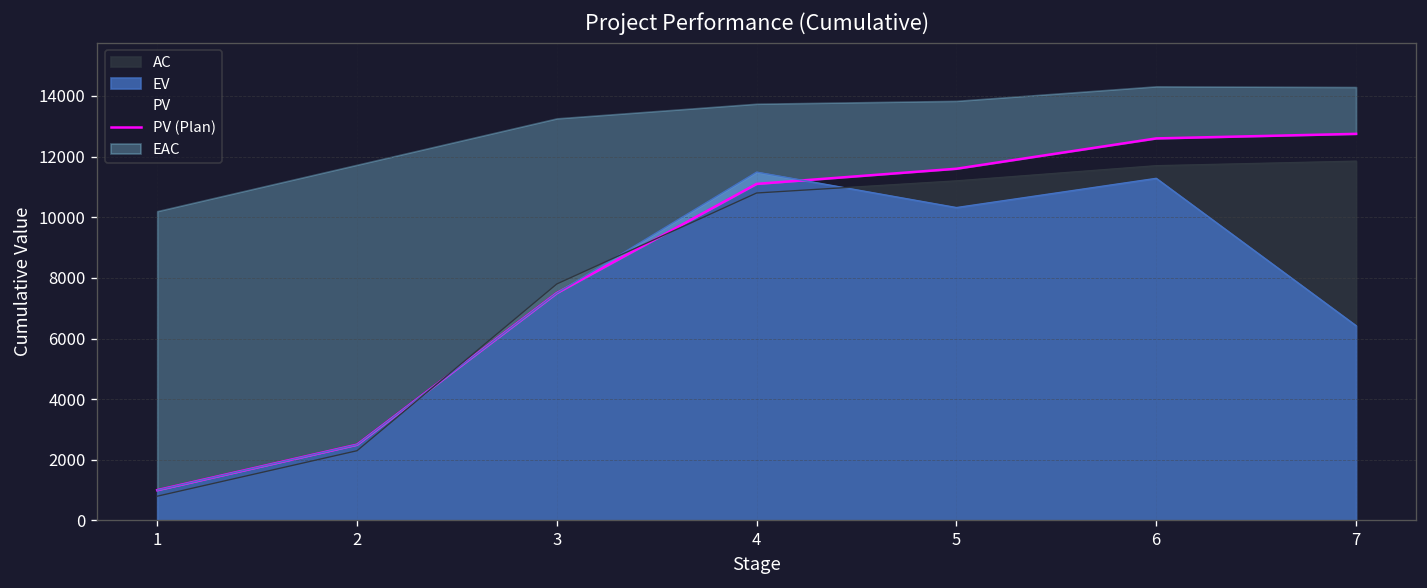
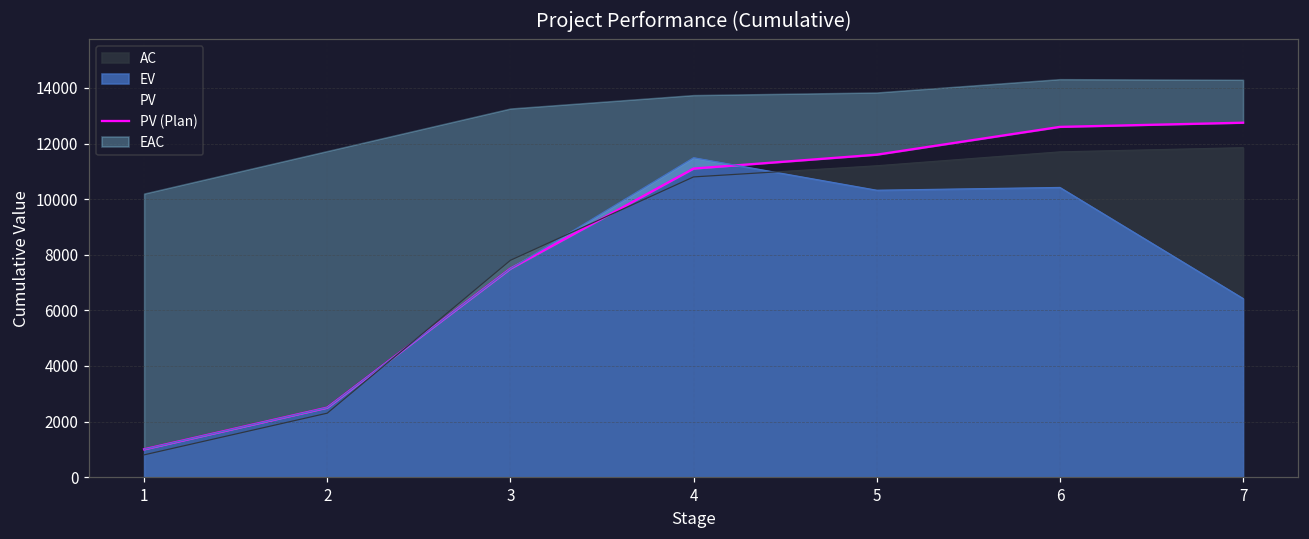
  {
    "EV": {
      "4": 11500,
      "5": 10300,
-     "6": 11300,
+     "6": 10400,
      "7": 6400
    }
  }
